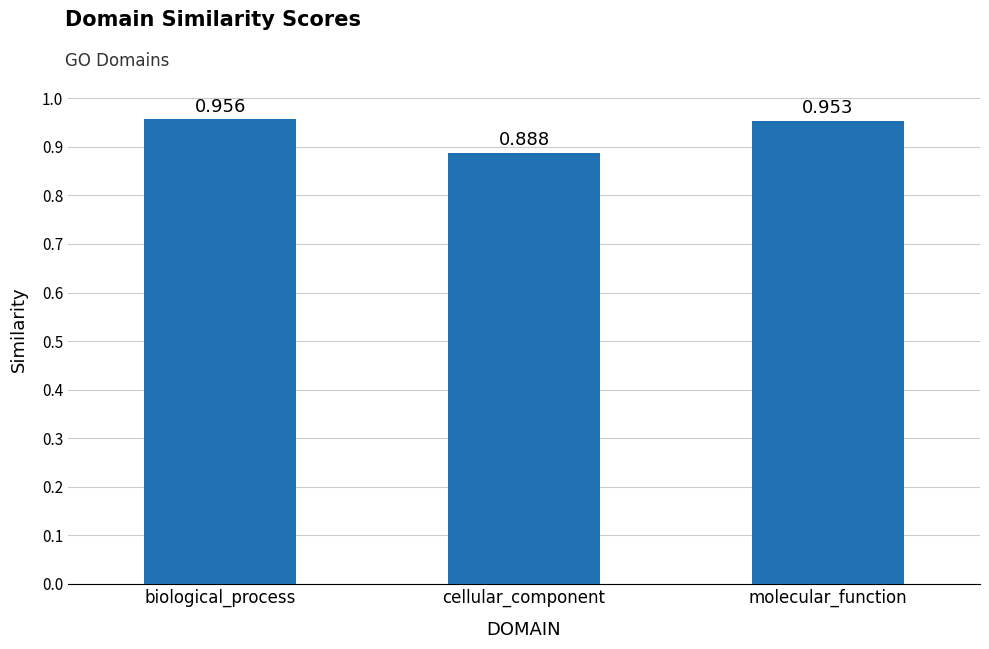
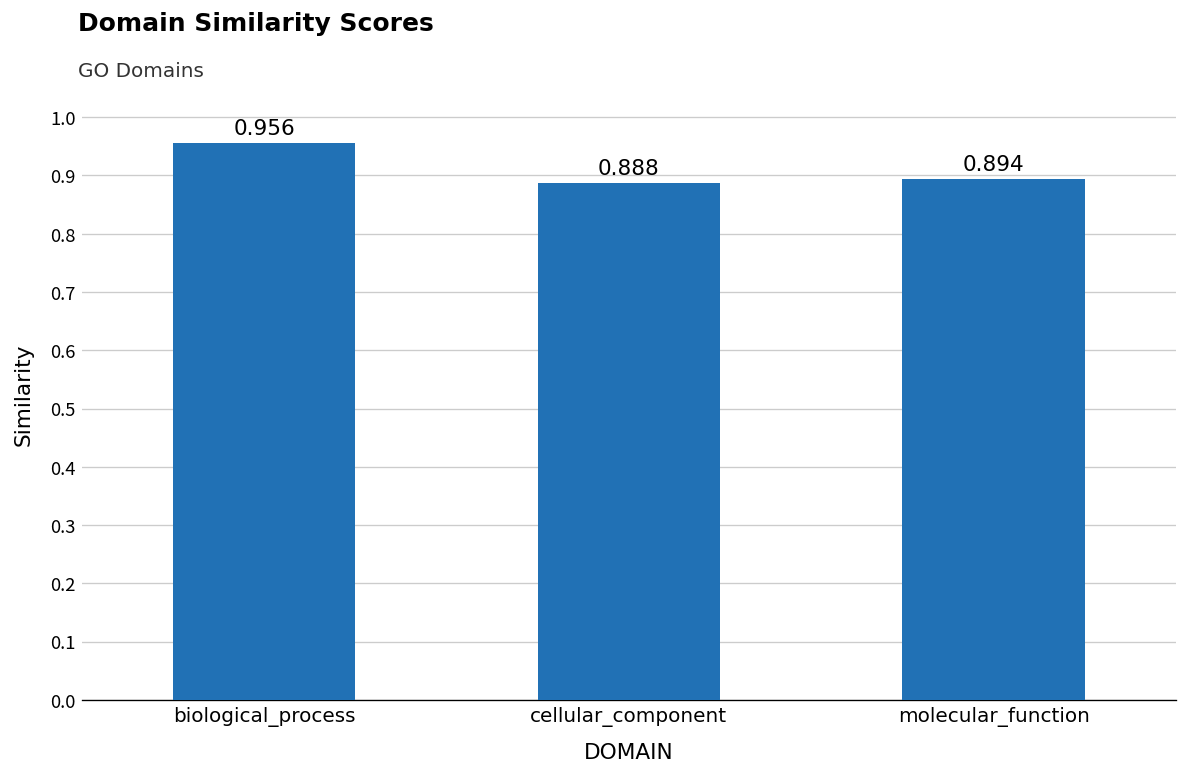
  {
    "biological_process": 0.956,
    "cellular_component": 0.888,
-   "molecular_function": 0.953
+   "molecular_function": 0.894
  }
